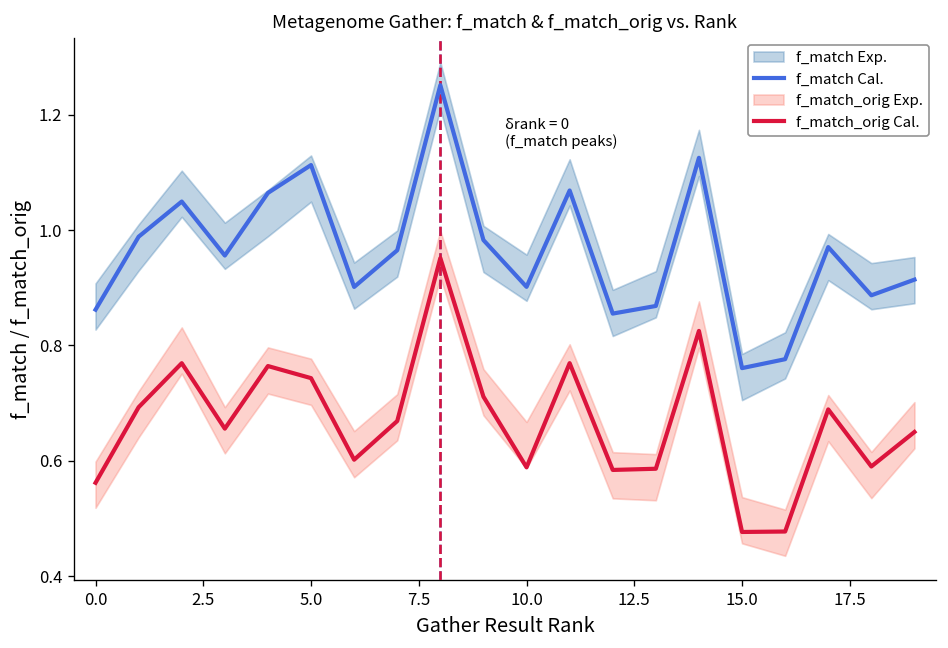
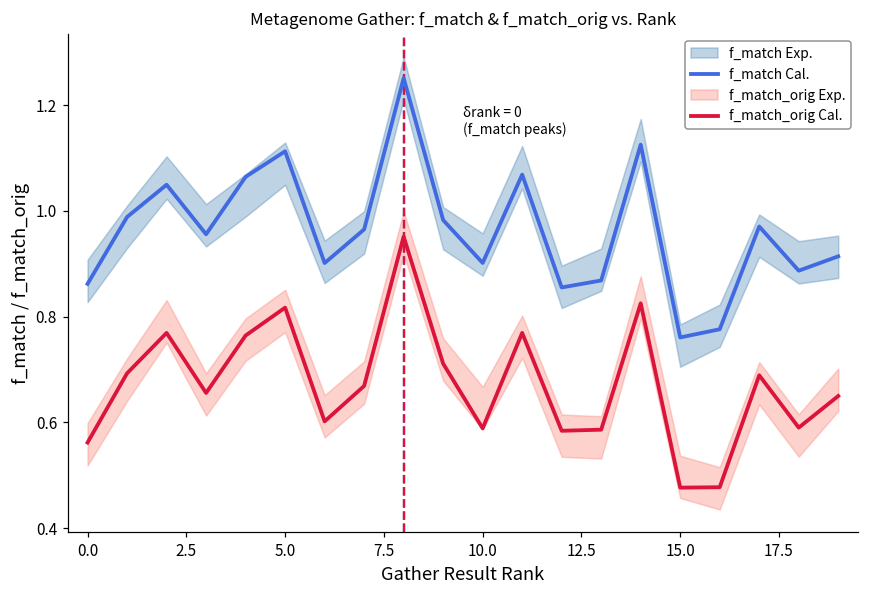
  {
    "f_match_orig Cal.": {
      "0.0": 0.56,
-     "5.0": 0.74,
+     "5.0": 0.82,
      "10.0": 0.59,
      "15.0": 0.48
    }
  }
